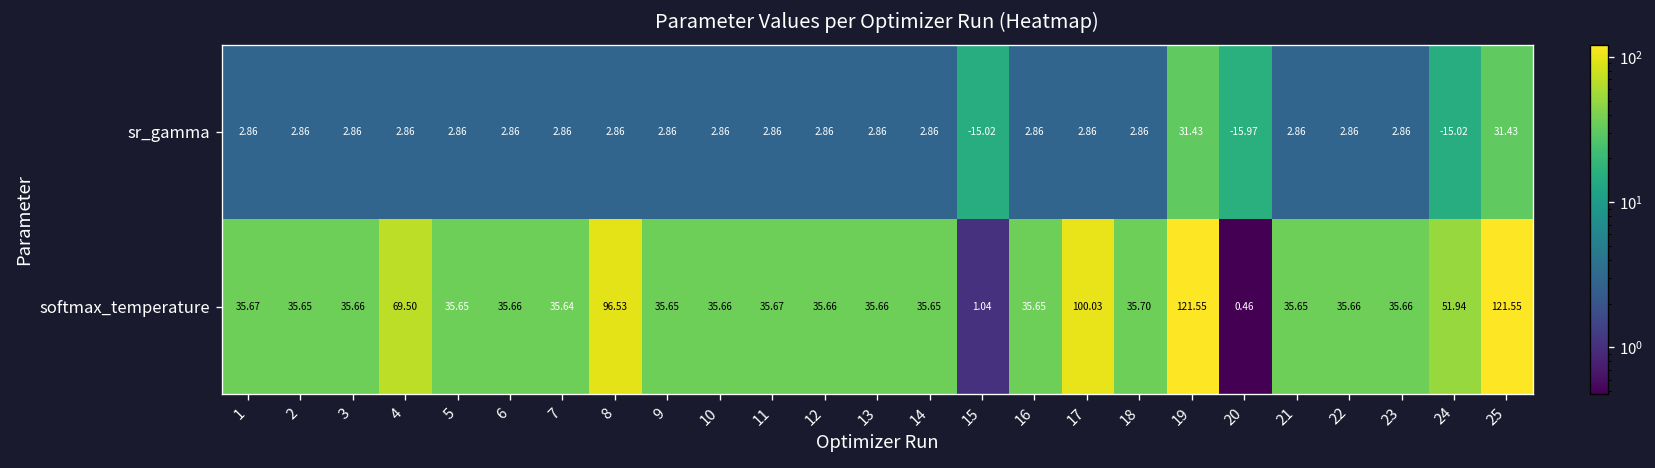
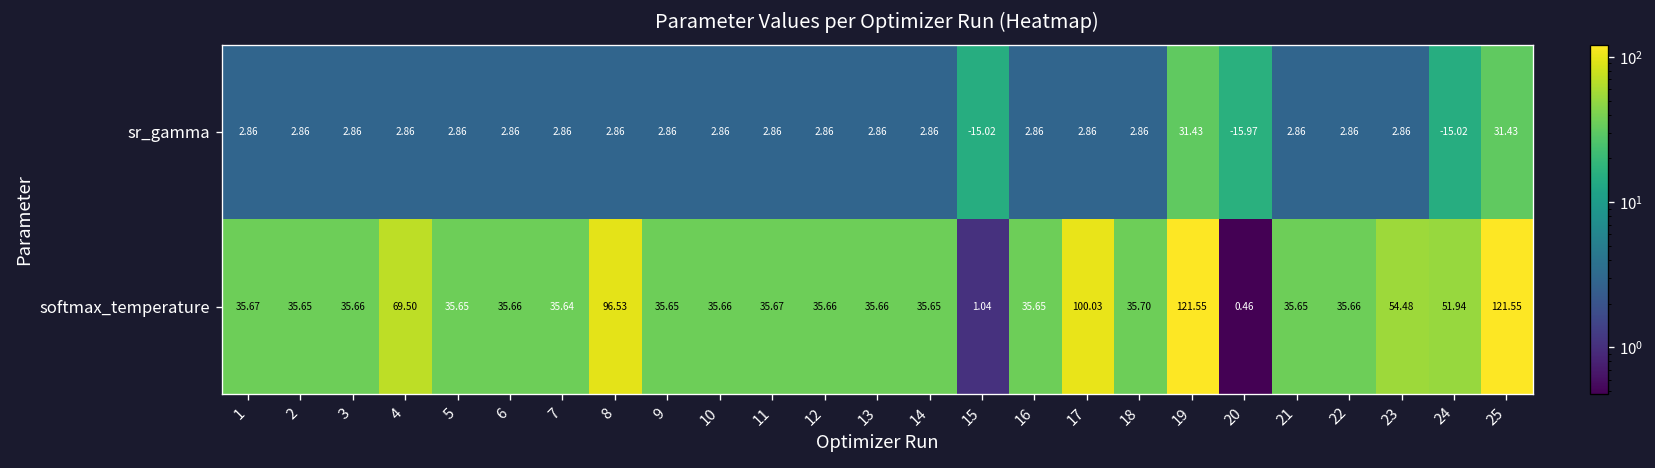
  {
    "sr_gamma": {
      "1": 2.86,
      "2": 2.86,
      "3": 2.86,
      "4": 2.86,
      "5": 2.86,
      "6": 2.86,
      "7": 2.86,
      "8": 2.86,
      "9": 2.86,
      "10": 2.86,
      "11": 2.86,
      "12": 2.86,
      "13": 2.86,
      "14": 2.86,
      "15": -15.02,
      "16": 2.86,
      "17": 2.86,
      "18": 2.86,
      "19": 31.43,
      "20": -15.97,
      "21": 2.86,
      "22": 2.86,
      "23": 2.86,
      "24": -15.02,
      "25": 31.43
    },
    "softmax_temperature": {
      "1": 35.67,
      "2": 35.65,
      "3": 35.66,
      "4": 69.50,
      "5": 35.65,
      "6": 35.66,
      "7": 35.64,
      "8": 96.53,
      "9": 35.65,
      "10": 35.66,
      "11": 35.67,
      "12": 35.66,
      "13": 35.66,
      "14": 35.65,
      "15": 1.04,
      "16": 35.65,
      "17": 100.03,
      "18": 35.70,
      "19": 121.55,
      "20": 0.46,
      "21": 35.65,
      "22": 35.66,
-     "23": 35.66,
+     "23": 54.48,
      "24": 51.94,
      "25": 121.55
    }
  }
